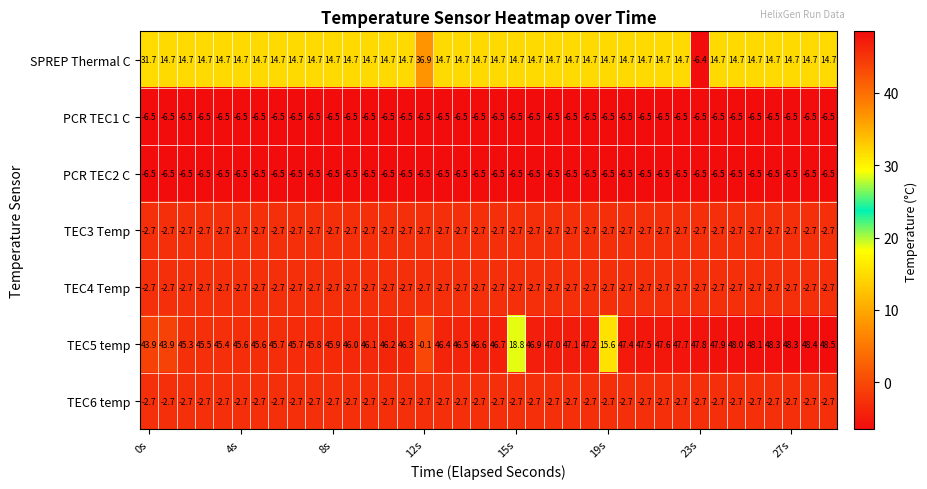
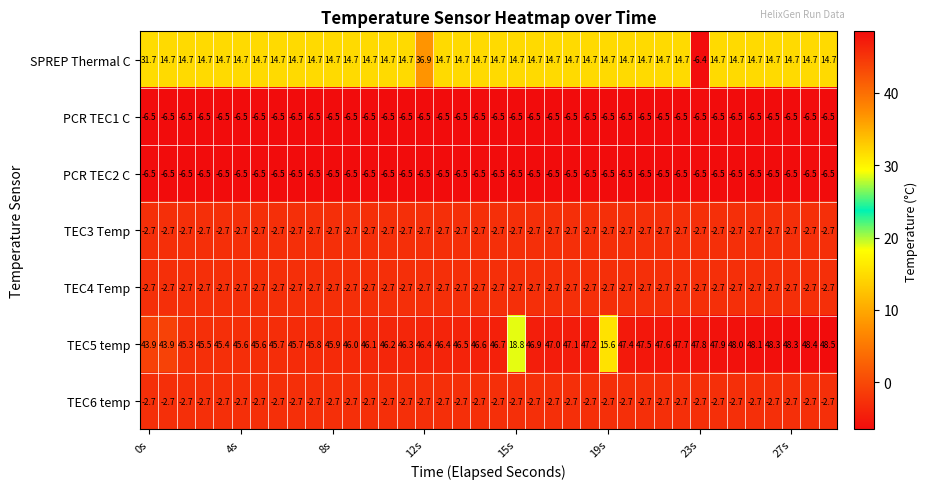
  {
    "SPREP Thermal C": {
      "0s": 31.7,
      "4s": 14.7,
      "8s": 14.7,
      "12s": 36.9,
      "15s": 14.7,
      "19s": 14.7,
      "23s": -6.4,
      "27s": 14.7
    },
    "PCR TEC1 C": {
      "0s": -6.5,
      "4s": -6.5,
      "8s": -6.5,
      "12s": -6.5,
      "15s": -6.5,
      "19s": -6.5,
      "23s": -6.5,
      "27s": -6.5
    },
    "PCR TEC2 C": {
      "0s": -6.5,
      "4s": -6.5,
      "8s": -6.5,
      "12s": -6.5,
      "15s": -6.5,
      "19s": -6.5,
      "23s": -6.5,
      "27s": -6.5
    },
    "TEC3 Temp": {
      "0s": -2.7,
      "4s": -2.7,
      "8s": -2.7,
      "12s": -2.7,
      "15s": -2.7,
      "19s": -2.7,
      "23s": -2.7,
      "27s": -2.7
    },
    "TEC4 Temp": {
      "0s": -2.7,
      "4s": -2.7,
      "8s": -2.7,
      "12s": -2.7,
      "15s": -2.7,
      "19s": -2.7,
      "23s": -2.7,
      "27s": -2.7
    },
    "TEC5 temp": {
      "0s": 43.9,
      "4s": 45.6,
      "8s": 45.9,
-     "12s": -0.1,
+     "12s": 46.4,
      "15s": 18.8,
      "19s": 15.6,
      "23s": 47.8,
      "27s": 48.3
    },
    "TEC6 temp": {
      "0s": -2.7,
      "4s": -2.7,
      "8s": -2.7,
      "12s": -2.7,
      "15s": -2.7,
      "19s": -2.7,
      "23s": -2.7,
      "27s": -2.7
    }
  }
